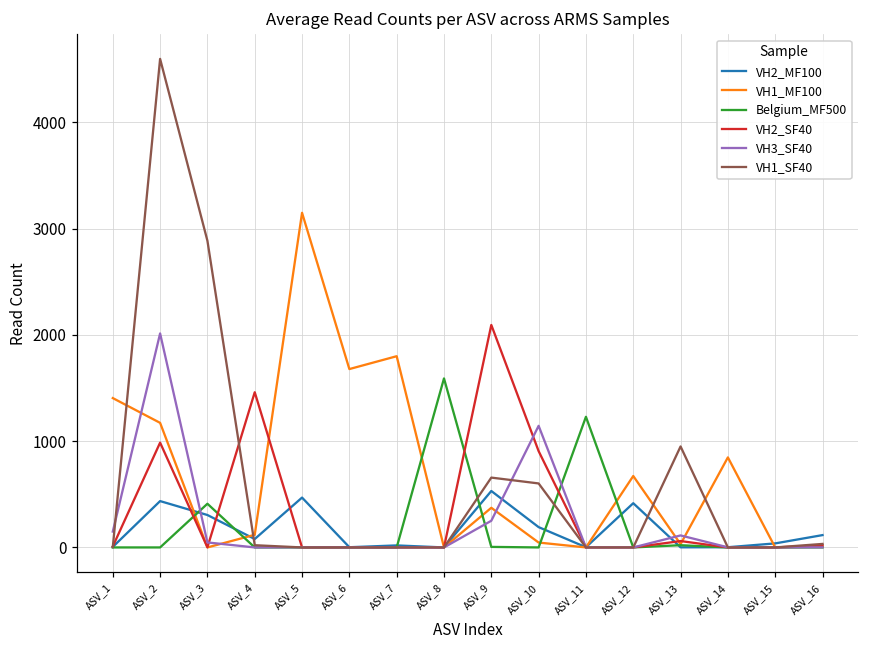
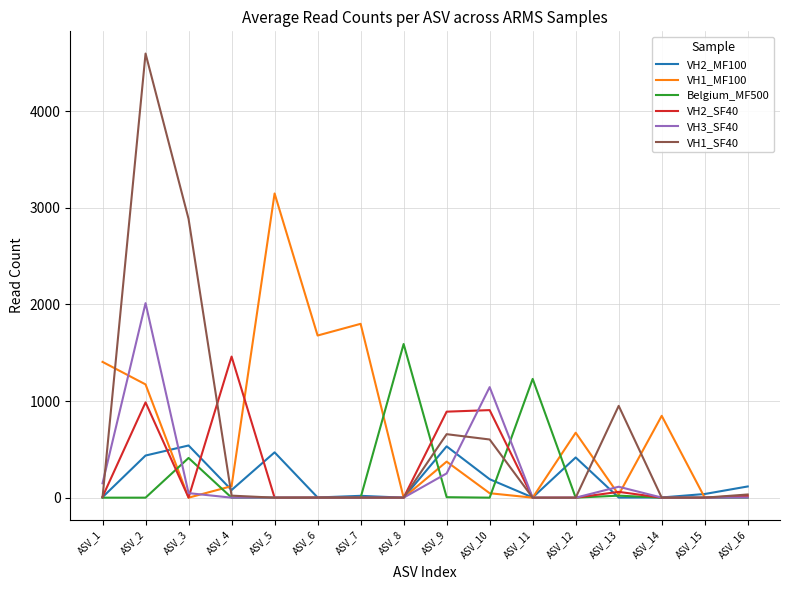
  {
    "VH2_MF100": {
      "ASV_2": 400,
-     "ASV_3": 300,
+     "ASV_3": 500,
      "ASV_4": 100,
      "ASV_5": 500,
      "ASV_9": 500,
      "ASV_10": 200,
      "ASV_12": 400,
      "ASV_15": 0,
      "ASV_16": 100
    },
    "VH1_MF100": {
      "ASV_1": 1400,
      "ASV_2": 1200,
      "ASV_4": 100,
      "ASV_5": 3100,
      "ASV_6": 1700,
      "ASV_7": 1800,
      "ASV_9": 400,
      "ASV_10": 0,
      "ASV_12": 700,
      "ASV_14": 800
    },
    "Belgium_MF500": {
      "ASV_2": 0,
      "ASV_3": 400,
      "ASV_8": 1600,
      "ASV_9": 0,
      "ASV_10": 0,
      "ASV_11": 1200
    },
    "VH2_SF40": {
      "ASV_2": 1000,
      "ASV_4": 1500,
-     "ASV_9": 2100,
+     "ASV_9": 900,
      "ASV_10": 900,
      "ASV_13": 100
    },
    "VH3_SF40": {
      "ASV_1": 100,
      "ASV_2": 2000,
      "ASV_3": 0,
      "ASV_9": 300,
      "ASV_10": 1100,
      "ASV_13": 100
    },
    "VH1_SF40": {
      "ASV_2": 4600,
      "ASV_3": 2900,
      "ASV_9": 700,
      "ASV_10": 600,
      "ASV_13": 1000
    }
  }
